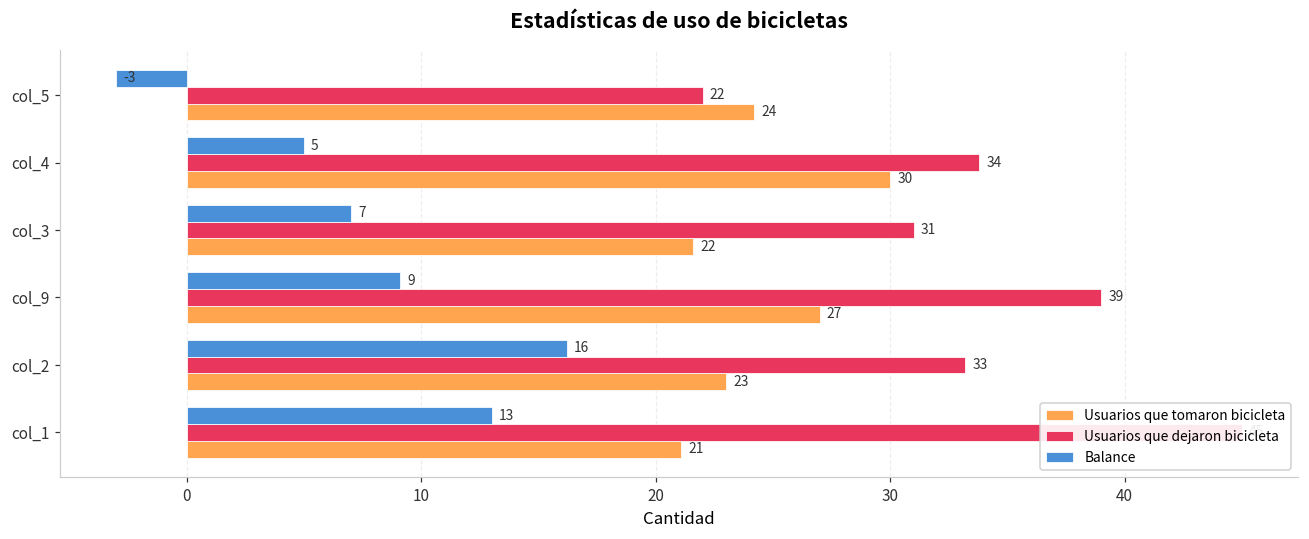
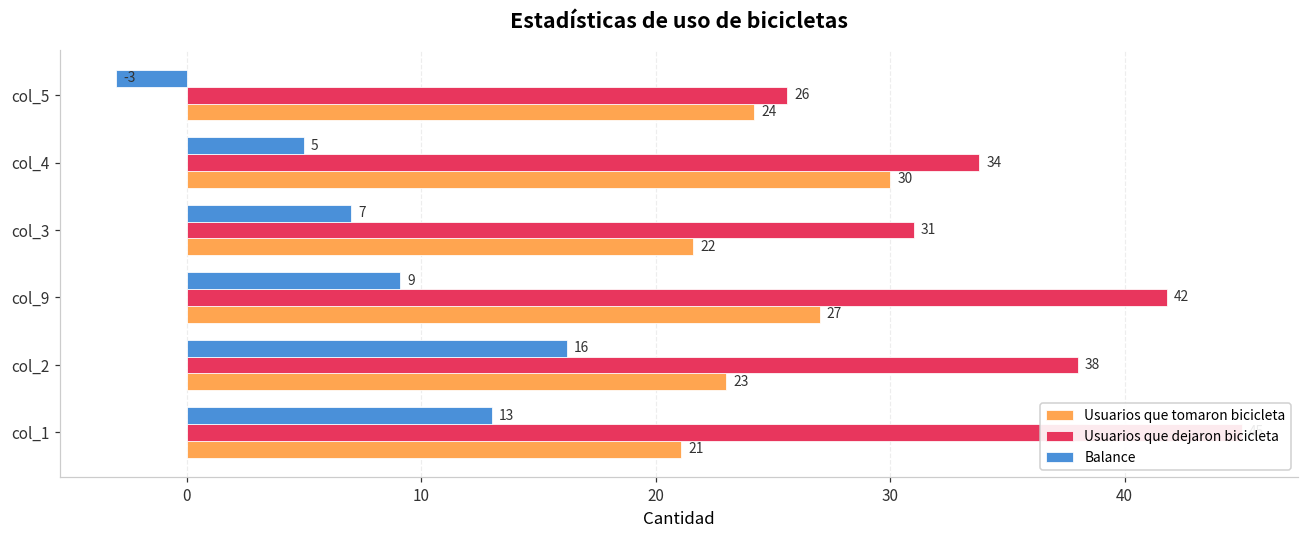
  {
    "Usuarios que tomaron bicicleta": {
      "col_5": 24,
      "col_4": 30,
      "col_3": 22,
      "col_9": 27,
      "col_2": 23,
      "col_1": 21
    },
    "Usuarios que dejaron bicicleta": {
-     "col_5": 22,
+     "col_5": 26,
      "col_4": 34,
      "col_3": 31,
-     "col_9": 39,
-     "col_2": 33
+     "col_9": 42,
+     "col_2": 38
    },
    "Balance": {
      "col_5": -3,
      "col_4": 5,
      "col_3": 7,
      "col_9": 9,
      "col_2": 16,
      "col_1": 13
    }
  }
